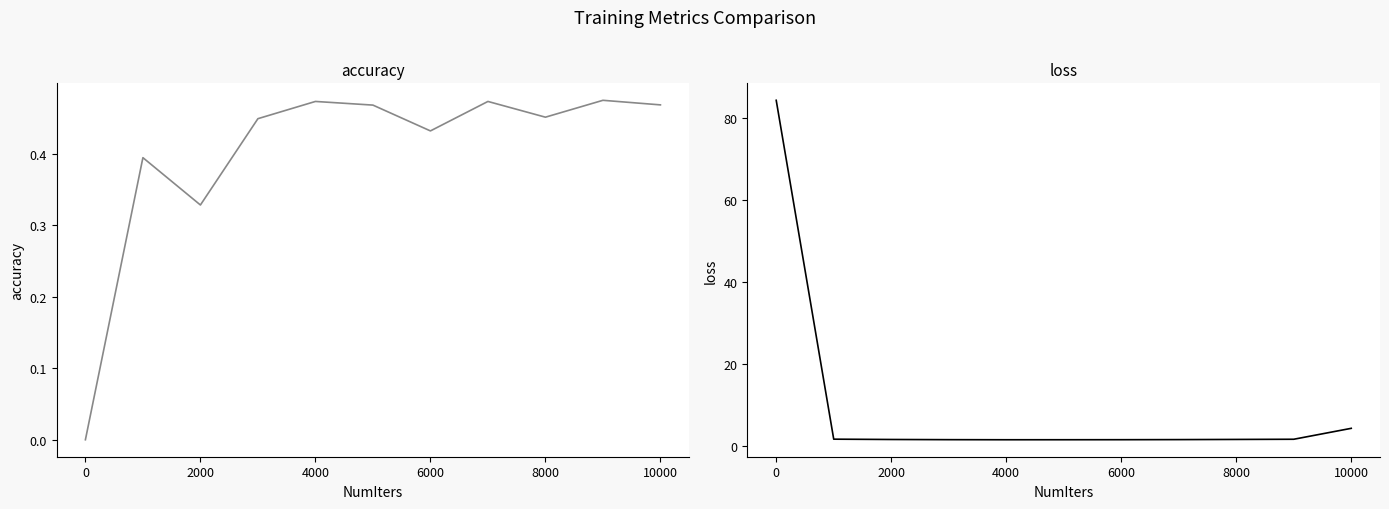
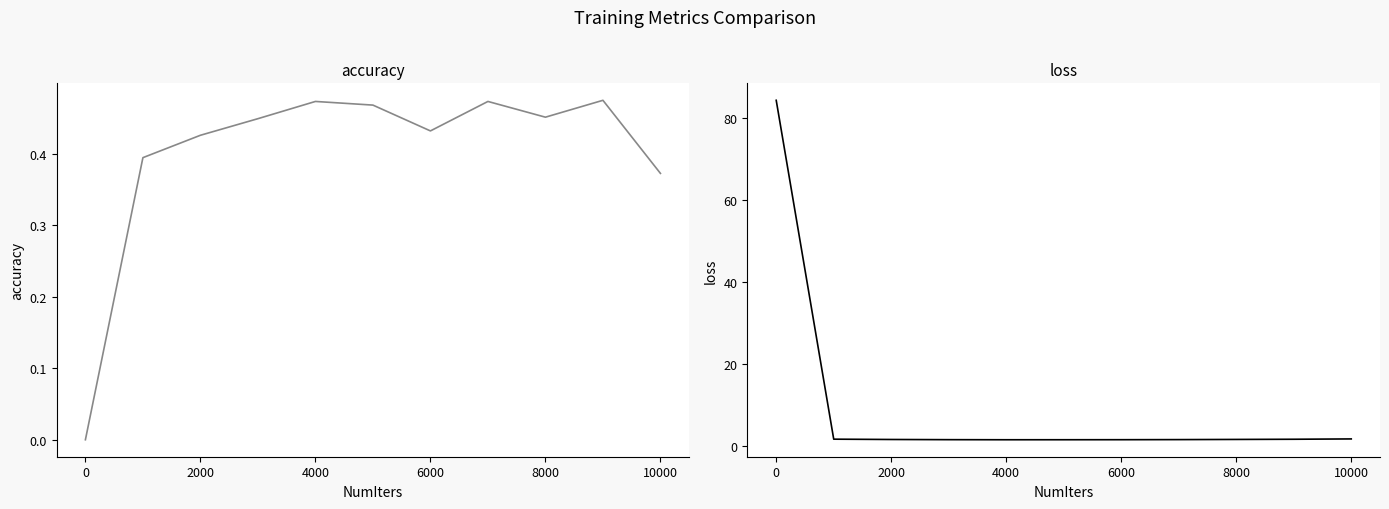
  {
    "accuracy": {
      "0": 0.00,
-     "2000": 0.33,
+     "2000": 0.43,
      "4000": 0.47,
      "6000": 0.43,
      "8000": 0.45,
-     "10000": 0.47
+     "10000": 0.37
    },
    "loss": {
      "0": 84,
      "2000": 2,
      "4000": 2,
      "6000": 2,
      "8000": 2,
-     "10000": 4
+     "10000": 2
    }
  }
